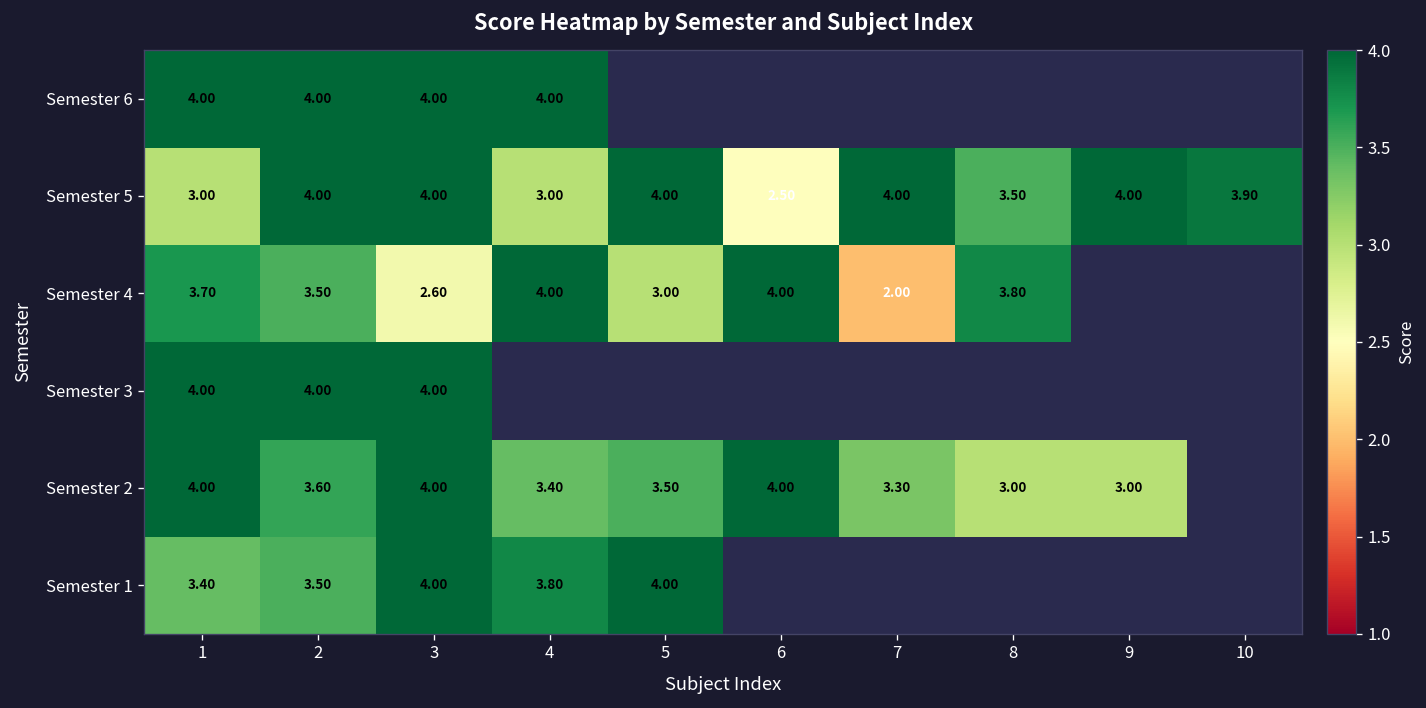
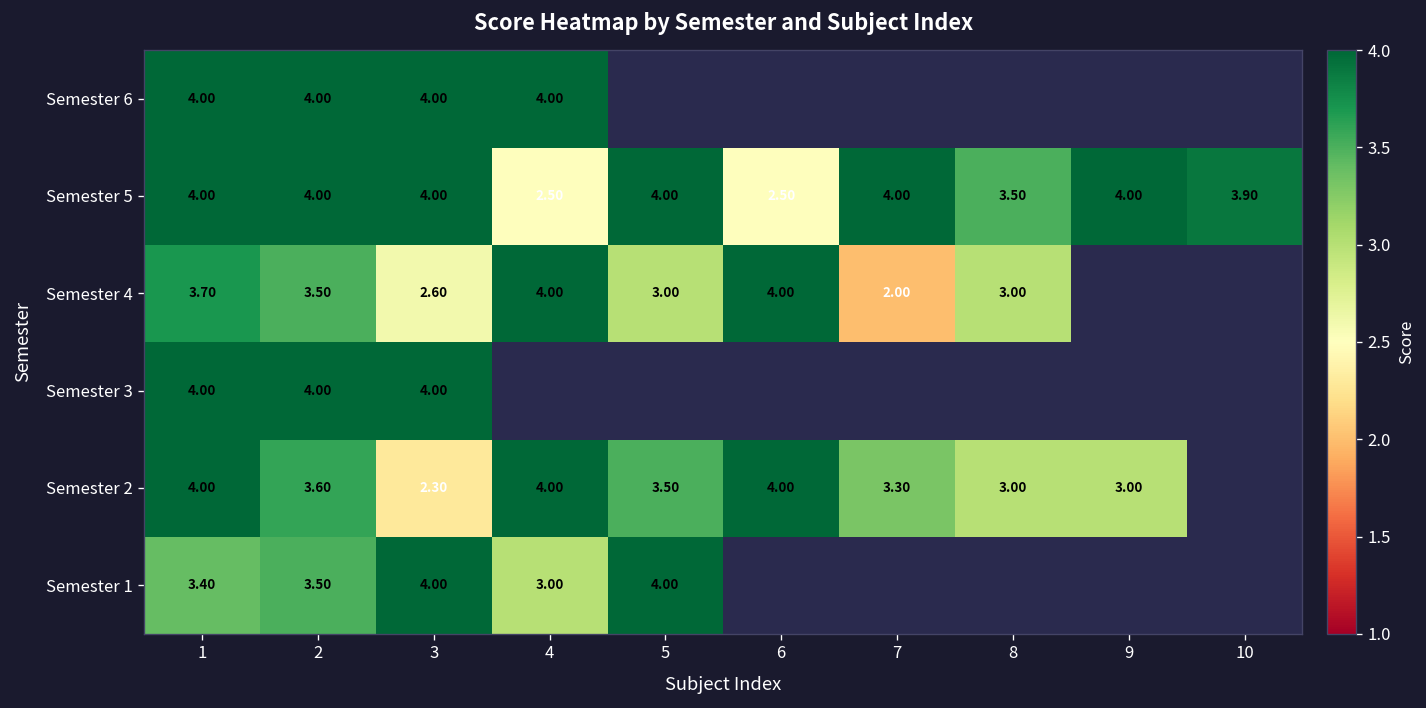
  {
    "Semester 6": {
      "1": 4.00,
      "2": 4.00,
      "3": 4.00,
      "4": 4.00
    },
    "Semester 5": {
-     "1": 3.00,
+     "1": 4.00,
      "2": 4.00,
      "3": 4.00,
-     "4": 3.00,
+     "4": 2.50,
      "5": 4.00,
      "6": 2.50,
      "7": 4.00,
      "8": 3.50,
      "9": 4.00,
      "10": 3.90
    },
    "Semester 4": {
      "1": 3.70,
      "2": 3.50,
      "3": 2.60,
      "4": 4.00,
      "5": 3.00,
      "6": 4.00,
      "7": 2.00,
-     "8": 3.80
+     "8": 3.00
    },
    "Semester 3": {
      "1": 4.00,
      "2": 4.00,
      "3": 4.00
    },
    "Semester 2": {
      "1": 4.00,
      "2": 3.60,
-     "3": 4.00,
-     "4": 3.40,
+     "3": 2.30,
+     "4": 4.00,
      "5": 3.50,
      "6": 4.00,
      "7": 3.30,
      "8": 3.00,
      "9": 3.00
    },
    "Semester 1": {
      "1": 3.40,
      "2": 3.50,
      "3": 4.00,
-     "4": 3.80,
+     "4": 3.00,
      "5": 4.00
    }
  }
